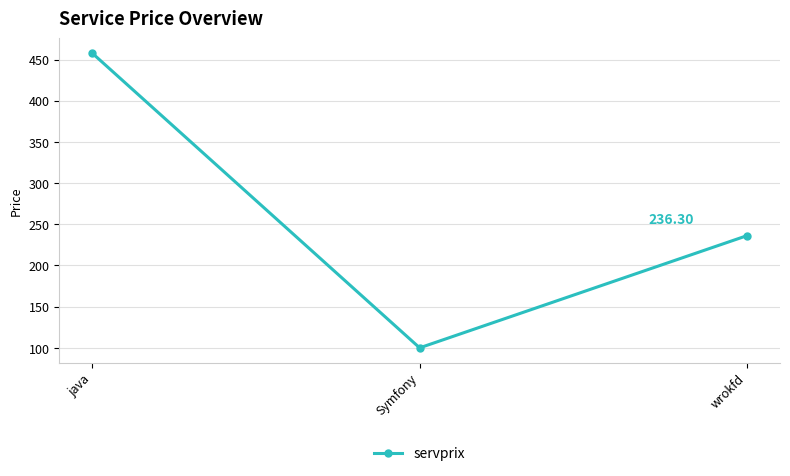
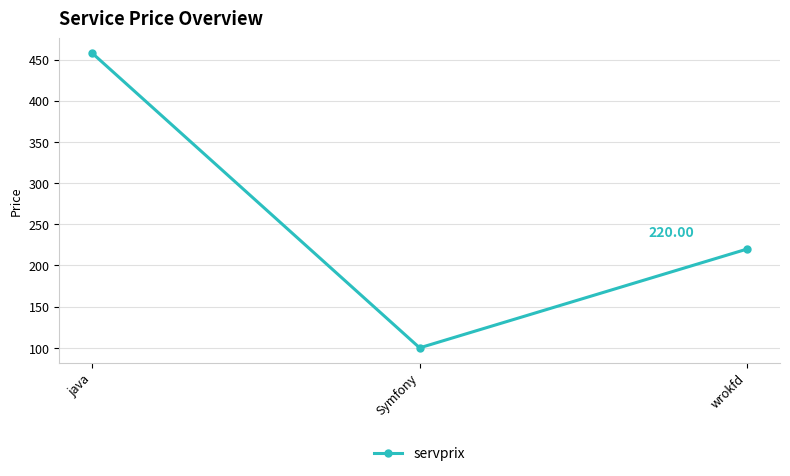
  {
-   "wrokfd": 236.30
+   "wrokfd": 220.00
  }
